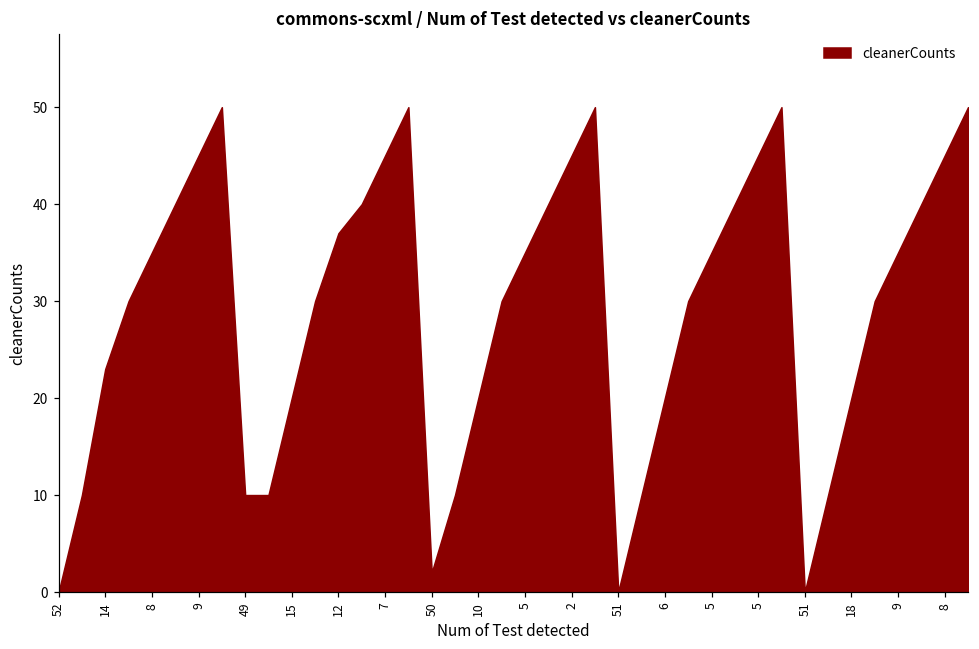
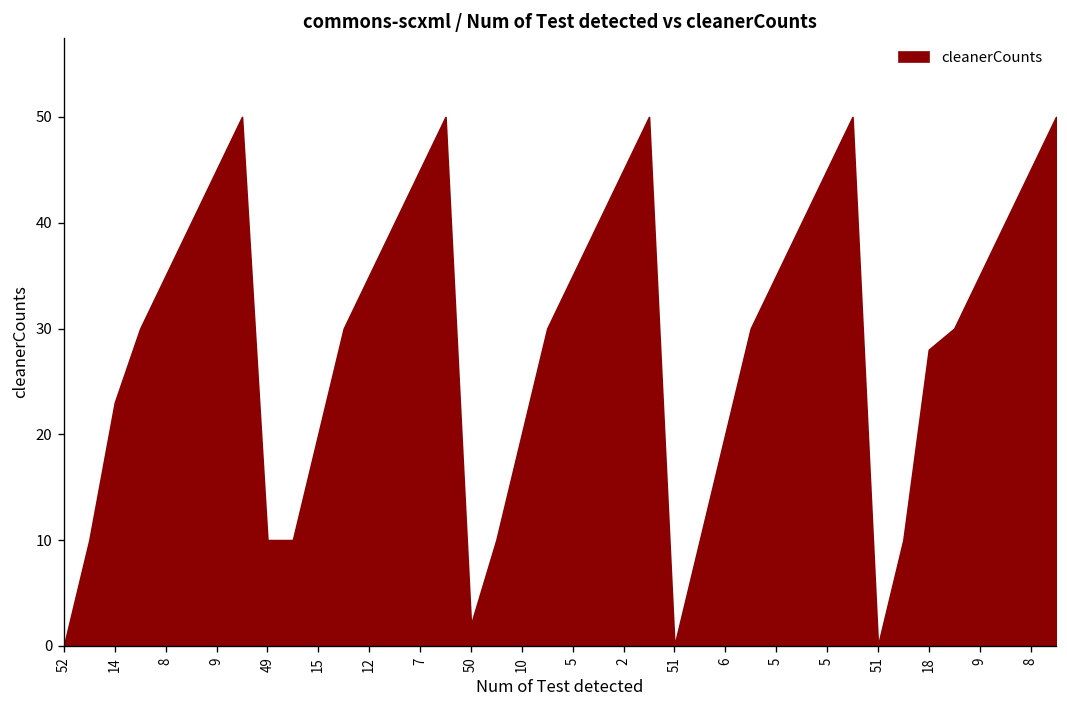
  {
    "52": 0,
    "14": 23,
    "49": 10,
-   "12": 37,
+   "12": 35,
    "50": 2,
    "10": 20,
    "2": 45,
    "6": 20,
-   "18": 20
+   "18": 28
  }
